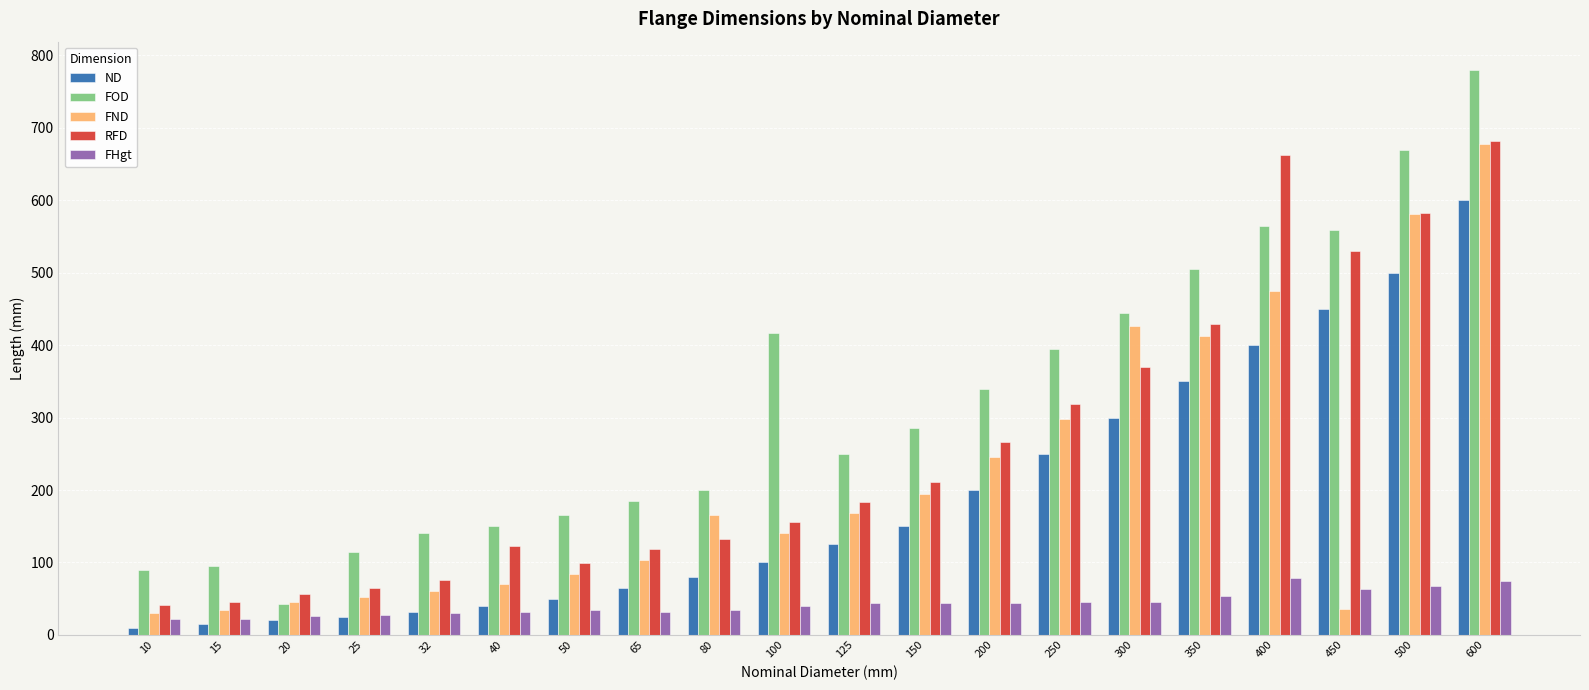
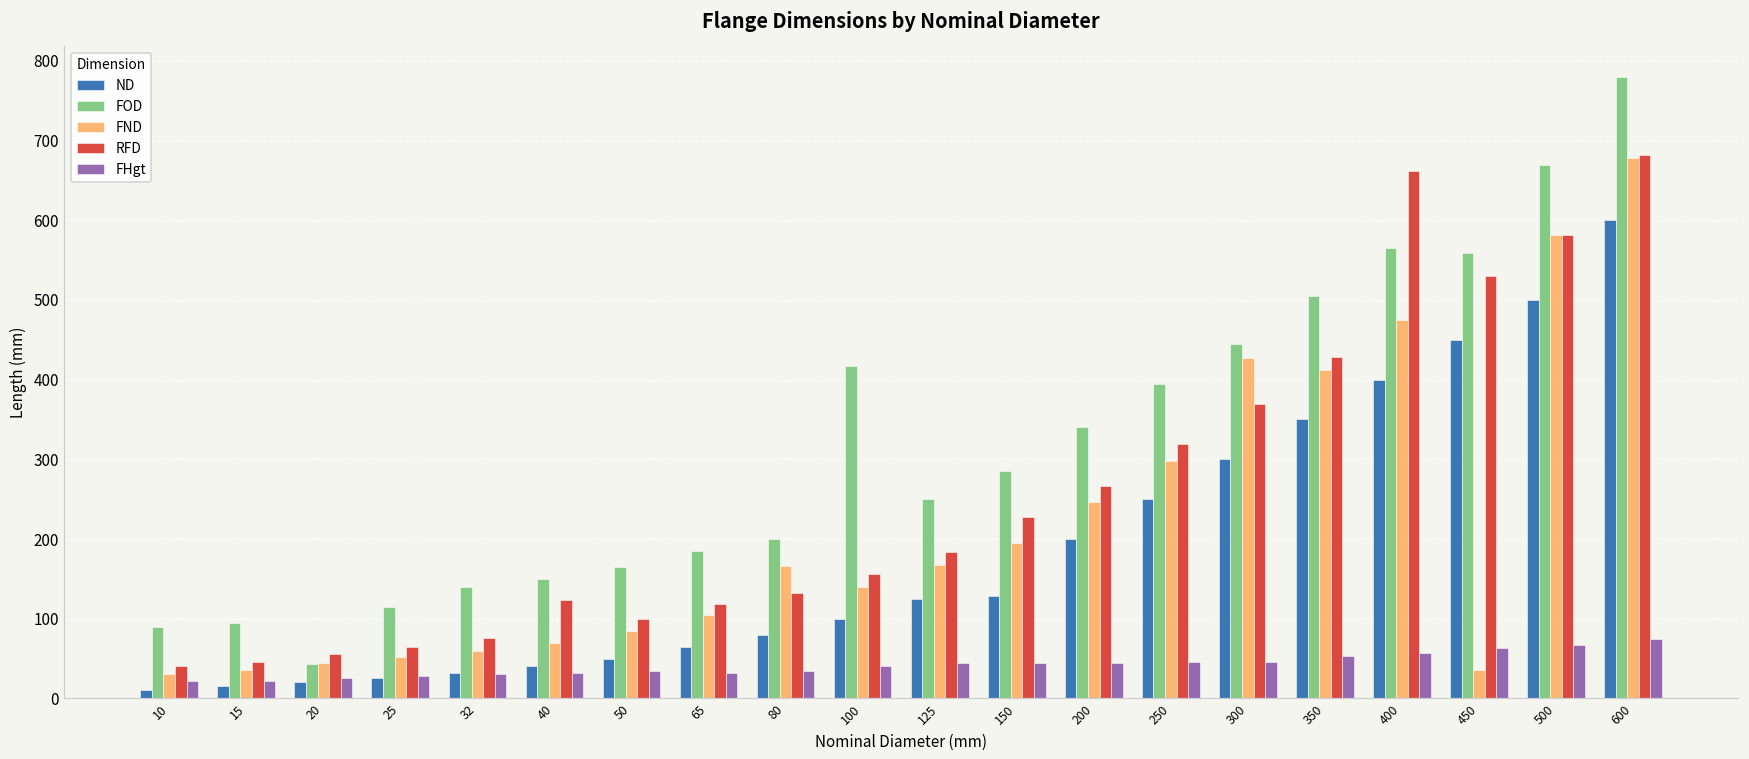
  {
    "ND": {
      "10": 10,
      "15": 20,
      "20": 20,
      "25": 30,
      "32": 30,
      "40": 40,
      "50": 50,
      "65": 70,
      "80": 80,
      "100": 100,
      "125": 130,
-     "150": 150,
+     "150": 130,
      "200": 200,
      "250": 250,
      "300": 300,
      "350": 350,
      "400": 400,
      "450": 450,
      "500": 500,
      "600": 600
    },
    "FOD": {
      "10": 90,
      "15": 100,
      "20": 40,
      "25": 120,
      "32": 140,
      "40": 150,
      "50": 170,
      "65": 190,
      "80": 200,
      "100": 420,
      "125": 250,
      "150": 290,
      "200": 340,
      "250": 400,
      "300": 450,
      "350": 510,
      "400": 570,
      "450": 560,
      "500": 670,
      "600": 780
    },
    "FND": {
      "10": 30,
      "15": 40,
      "20": 50,
      "25": 50,
      "32": 60,
      "40": 70,
      "50": 80,
      "65": 100,
      "80": 170,
      "100": 140,
      "125": 170,
      "150": 200,
      "200": 250,
      "250": 300,
      "300": 430,
      "350": 410,
      "400": 480,
      "450": 40,
      "500": 580,
      "600": 680
    },
    "RFD": {
      "10": 40,
      "15": 50,
      "20": 60,
      "25": 70,
      "32": 80,
      "40": 120,
      "50": 100,
      "65": 120,
      "80": 130,
      "100": 160,
      "125": 180,
-     "150": 210,
+     "150": 230,
      "200": 270,
      "250": 320,
      "300": 370,
      "350": 430,
      "400": 660,
      "450": 530,
      "500": 580,
      "600": 680
    },
    "FHgt": {
      "10": 20,
      "15": 20,
      "20": 30,
      "25": 30,
      "32": 30,
      "40": 30,
      "50": 30,
      "65": 30,
      "80": 30,
      "100": 40,
      "125": 40,
      "150": 40,
      "200": 40,
      "250": 50,
      "300": 50,
      "350": 50,
-     "400": 80,
+     "400": 60,
      "450": 60,
      "500": 70,
      "600": 80
    }
  }
